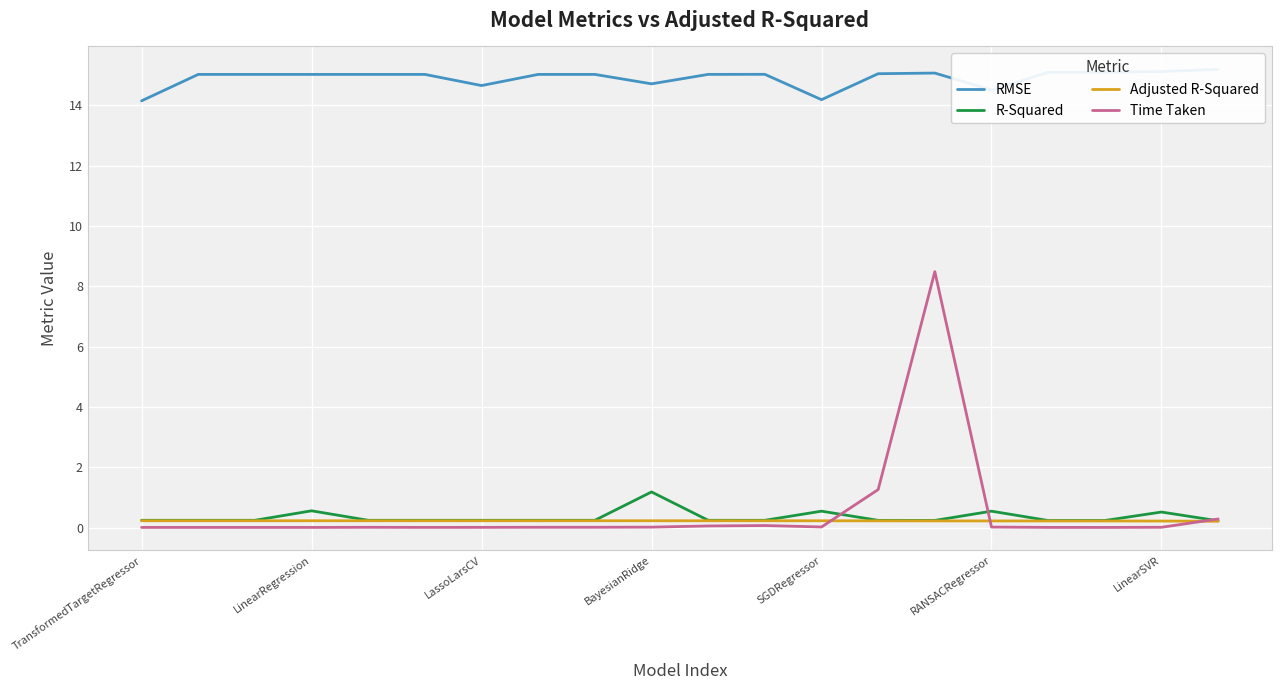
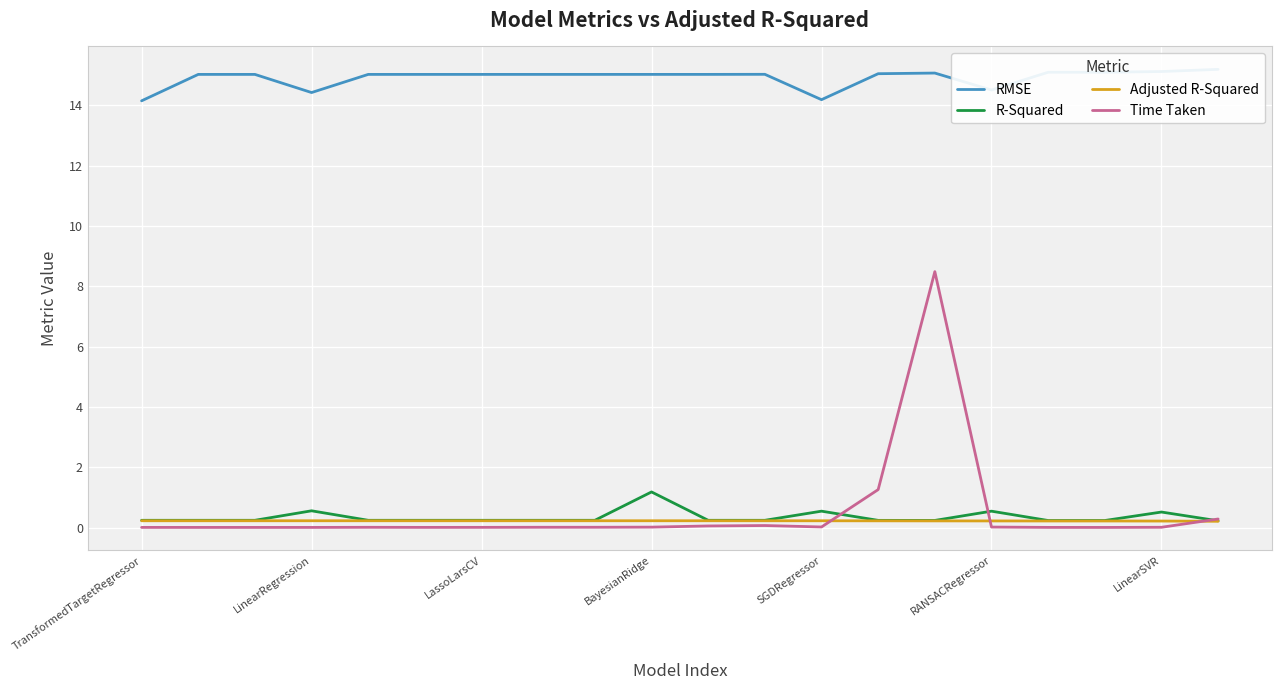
  {
    "RMSE": {
      "TransformedTargetRegressor": 14.1,
-     "LinearRegression": 15.0,
-     "LassoLarsCV": 14.7,
-     "BayesianRidge": 14.7,
+     "LinearRegression": 14.4,
+     "LassoLarsCV": 15.0,
+     "BayesianRidge": 15.0,
      "SGDRegressor": 14.2
    },
    "R-Squared": {
      "LinearRegression": 0.6,
      "BayesianRidge": 1.2,
      "SGDRegressor": 0.5,
      "RANSACRegressor": 0.5,
      "LinearSVR": 0.5
    },
    "Adjusted R-Squared": {
      "LinearRegression": 0.2,
      "BayesianRidge": 0.2,
      "SGDRegressor": 0.2,
      "RANSACRegressor": 0.2,
      "LinearSVR": 0.2
    },
    "Time Taken": {
      "TransformedTargetRegressor": 0.0,
      "LinearRegression": 0.0,
      "LassoLarsCV": 0.0,
      "BayesianRidge": 0.0,
      "SGDRegressor": 0.0,
      "RANSACRegressor": 0.0,
      "LinearSVR": 0.0
    }
  }
